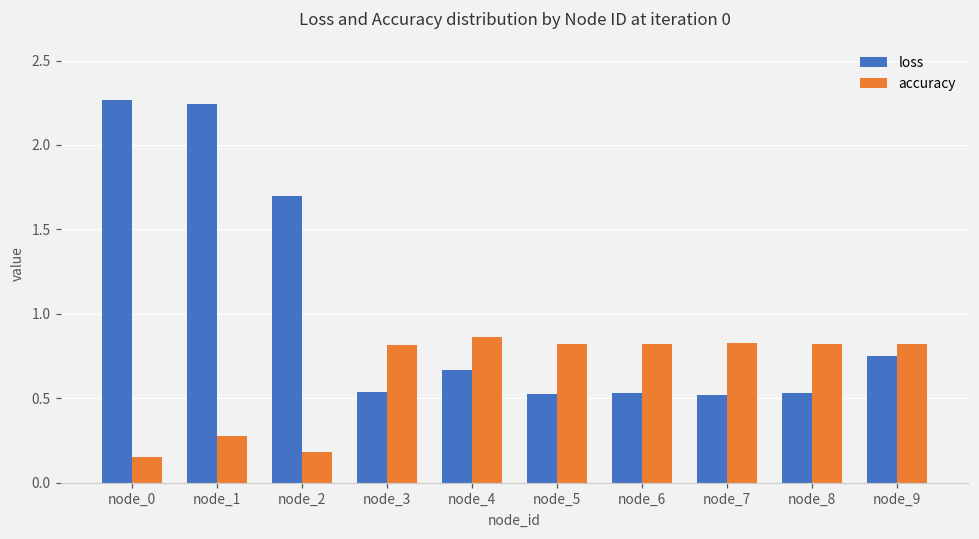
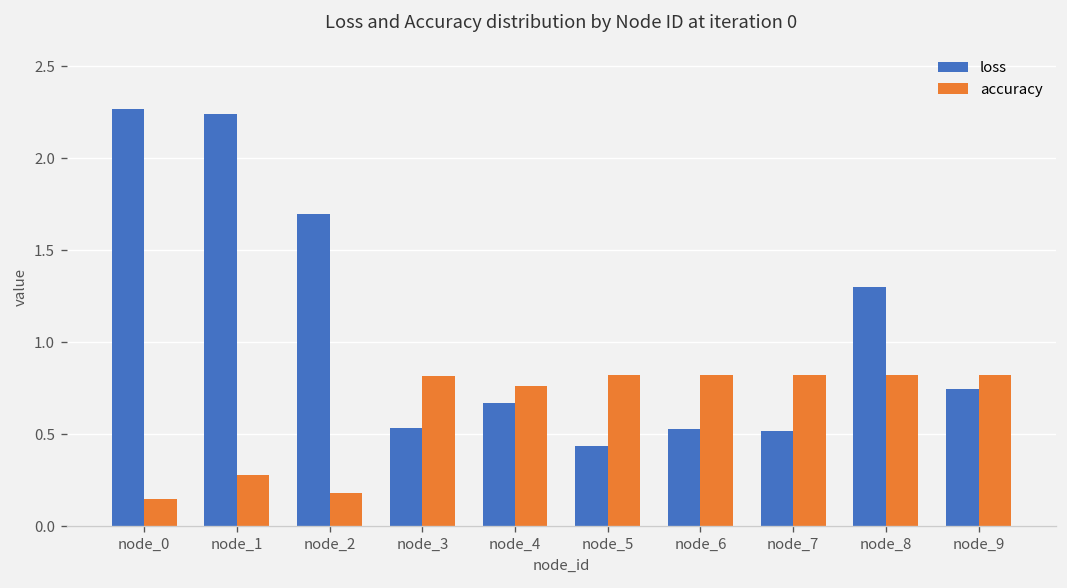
  {
    "loss": {
      "node_0": 2.27,
      "node_1": 2.24,
      "node_2": 1.70,
      "node_3": 0.54,
      "node_4": 0.67,
-     "node_5": 0.53,
+     "node_5": 0.44,
      "node_6": 0.53,
      "node_7": 0.52,
-     "node_8": 0.53,
+     "node_8": 1.30,
      "node_9": 0.75
    },
    "accuracy": {
      "node_0": 0.15,
      "node_1": 0.28,
      "node_2": 0.18,
      "node_3": 0.82,
-     "node_4": 0.86,
+     "node_4": 0.76,
      "node_5": 0.82,
      "node_6": 0.82,
      "node_7": 0.82,
      "node_8": 0.82,
      "node_9": 0.82
    }
  }
